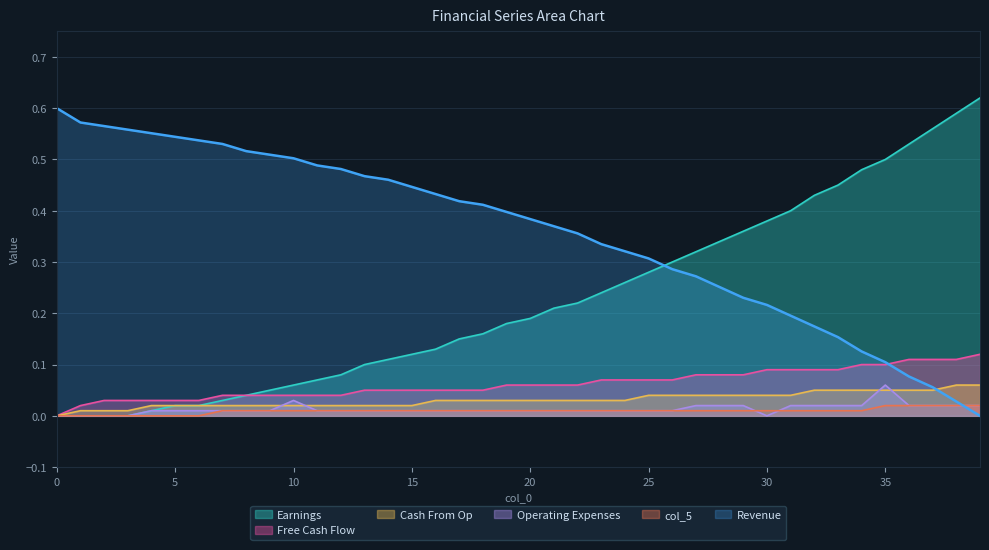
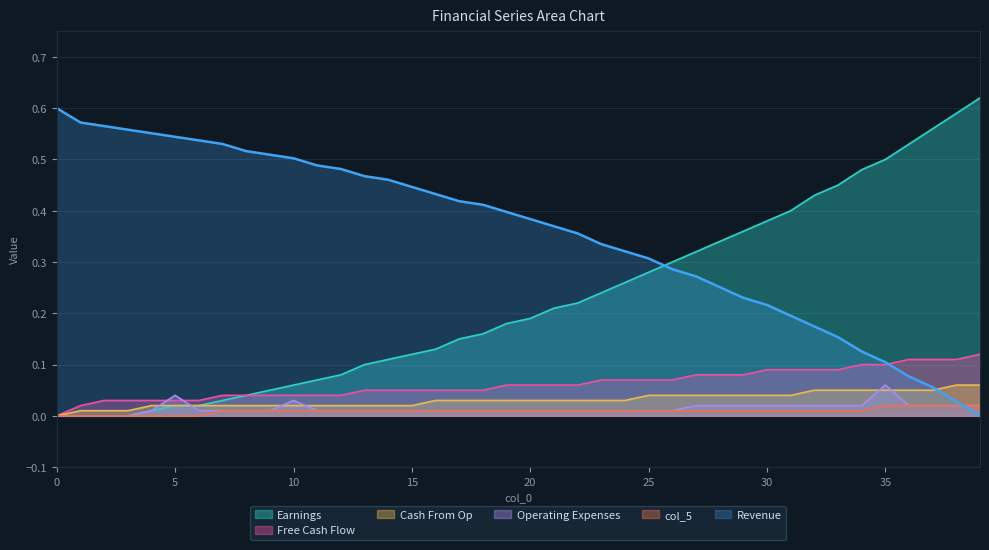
  {
    "Operating Expenses": {
-     "5": 0.01,
+     "5": 0.04,
      "10": 0.03,
-     "30": 0.00,
+     "30": 0.02,
      "35": 0.06
    }
  }
